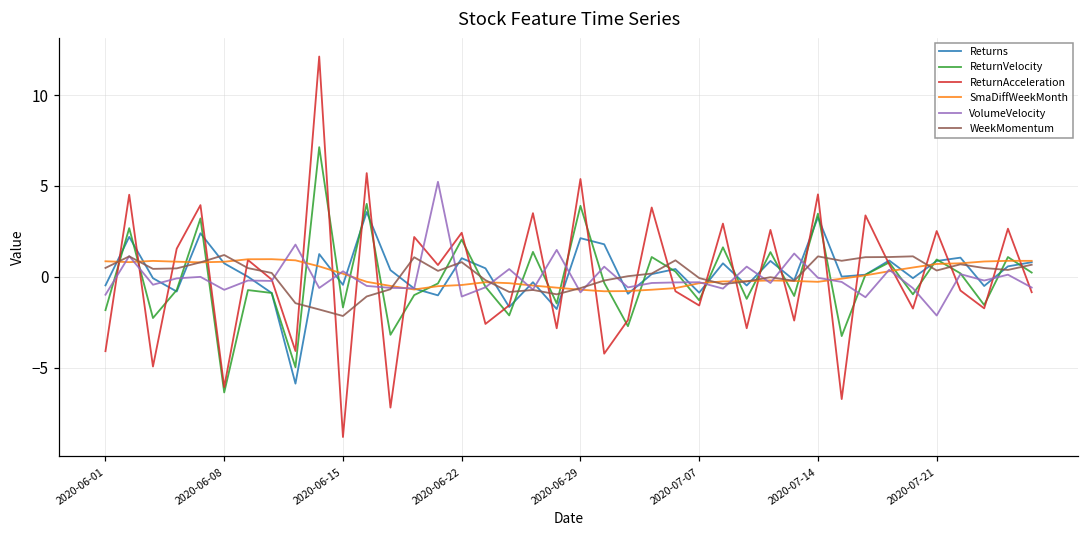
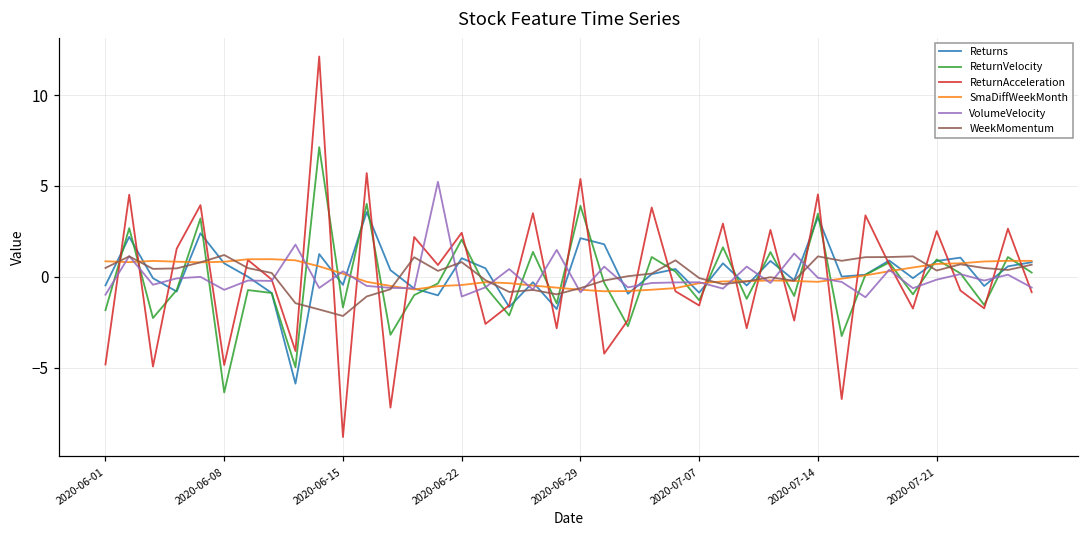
  {
    "Returns": {
      "2020-06-01": -0.5,
      "2020-06-15": -0.4,
      "2020-06-22": 1.0,
      "2020-06-29": 2.1,
      "2020-07-07": -0.9,
      "2020-07-14": 3.3
    },
    "ReturnVelocity": {
      "2020-06-01": -1.8,
      "2020-06-08": -6.4,
      "2020-06-15": -1.7,
      "2020-06-22": 2.0,
      "2020-06-29": 3.9,
      "2020-07-07": -1.3,
      "2020-07-14": 3.5
    },
    "ReturnAcceleration": {
-     "2020-06-01": -4.1,
-     "2020-06-08": -6.1,
+     "2020-06-01": -4.8,
+     "2020-06-08": -4.9,
      "2020-06-15": -8.8,
      "2020-06-22": 2.4,
      "2020-06-29": 5.4,
      "2020-07-07": -1.6,
      "2020-07-14": 4.5,
      "2020-07-21": 2.5
    },
    "SmaDiffWeekMonth": {
      "2020-06-01": 0.8,
      "2020-06-22": -0.5,
      "2020-07-14": -0.3,
      "2020-07-21": 0.7
    },
    "VolumeVelocity": {
      "2020-06-01": -1.0,
      "2020-06-08": -0.7,
      "2020-06-22": -1.1,
      "2020-07-14": -0.1,
-     "2020-07-21": -2.1
+     "2020-07-21": -0.2
    },
    "WeekMomentum": {
      "2020-06-01": 0.5,
      "2020-06-08": 1.2,
      "2020-06-15": -2.2,
      "2020-06-22": 0.8,
      "2020-07-07": -0.1,
      "2020-07-14": 1.1,
      "2020-07-21": 0.3
    }
  }
